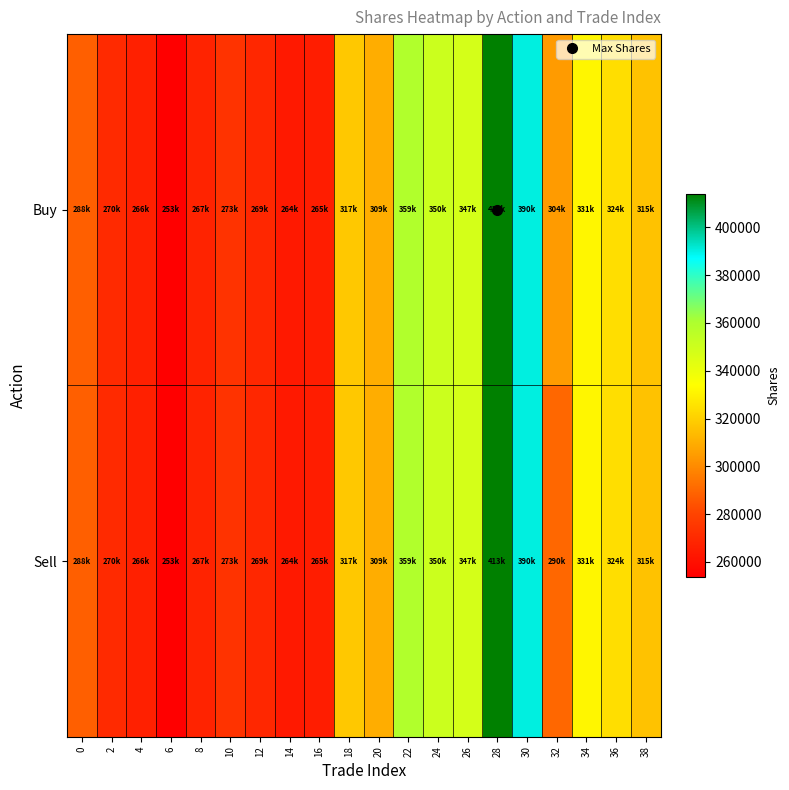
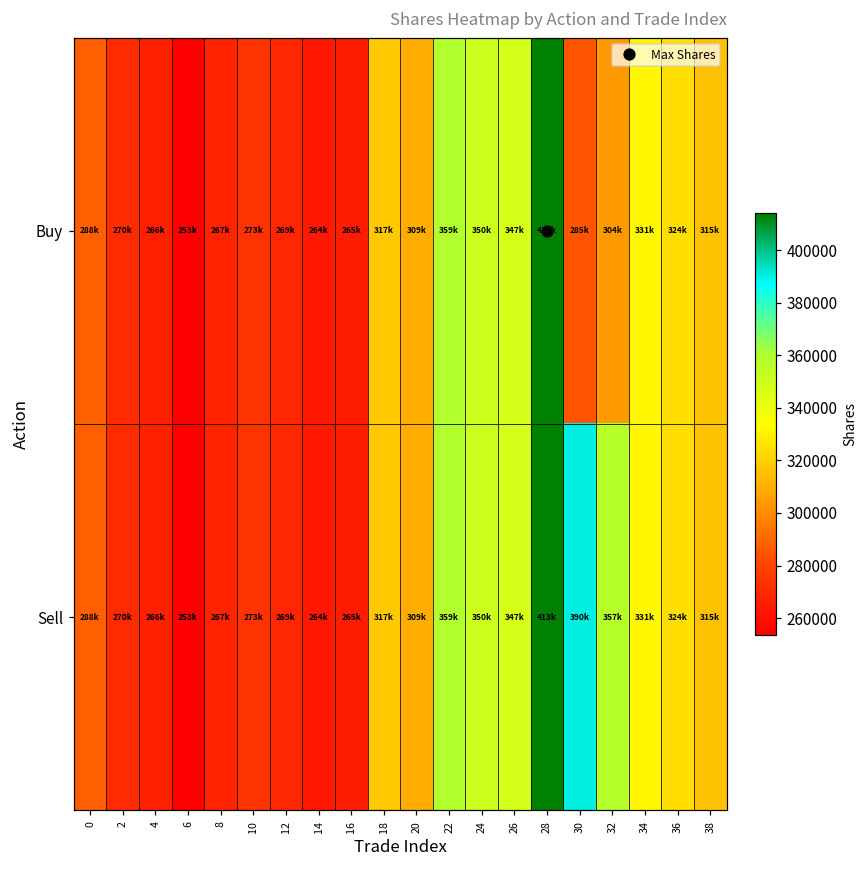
  {
    "Buy": {
      "0": "288k",
      "2": "270k",
      "4": "266k",
      "6": "253k",
      "8": "267k",
      "10": "273k",
      "12": "269k",
      "14": "264k",
      "16": "265k",
      "18": "317k",
      "20": "309k",
      "22": "359k",
      "24": "350k",
      "26": "347k",
-     "30": "390k",
+     "30": "285k",
      "32": "304k",
      "34": "331k",
      "36": "324k",
      "38": "315k"
    },
    "Sell": {
      "0": "288k",
      "2": "270k",
      "4": "266k",
      "6": "253k",
      "8": "267k",
      "10": "273k",
      "12": "269k",
      "14": "264k",
      "16": "265k",
      "18": "317k",
      "20": "309k",
      "22": "359k",
      "24": "350k",
      "26": "347k",
      "28": "413k",
      "30": "390k",
-     "32": "290k",
+     "32": "357k",
      "34": "331k",
      "36": "324k",
      "38": "315k"
    }
  }
